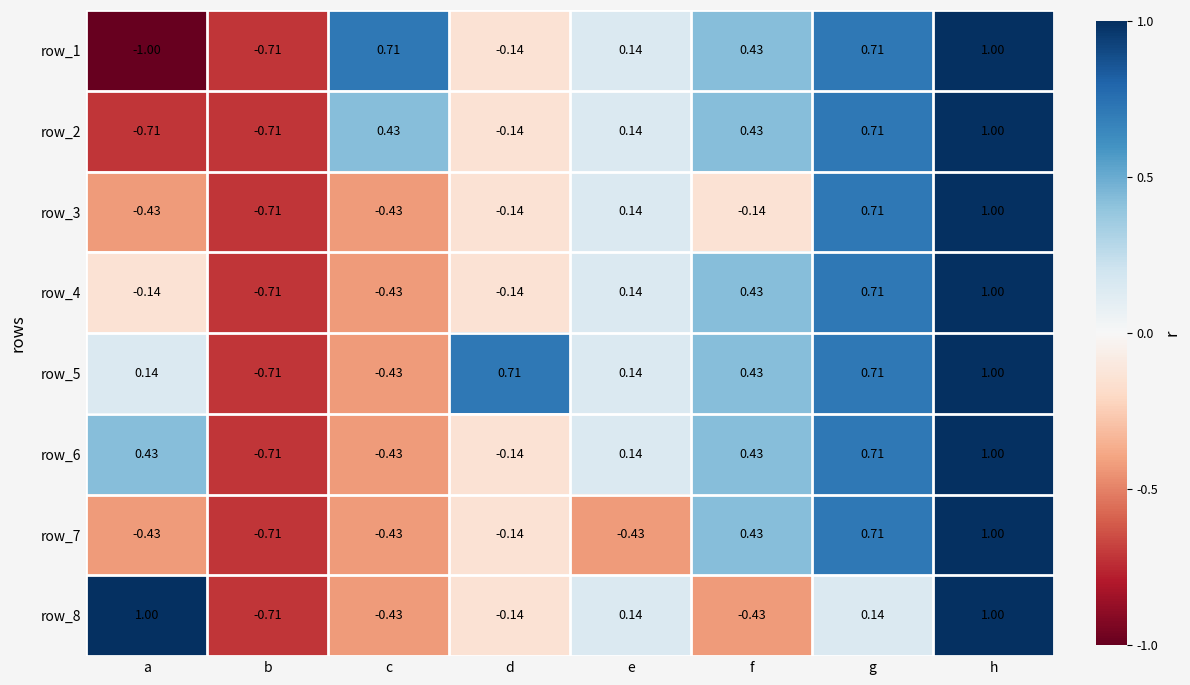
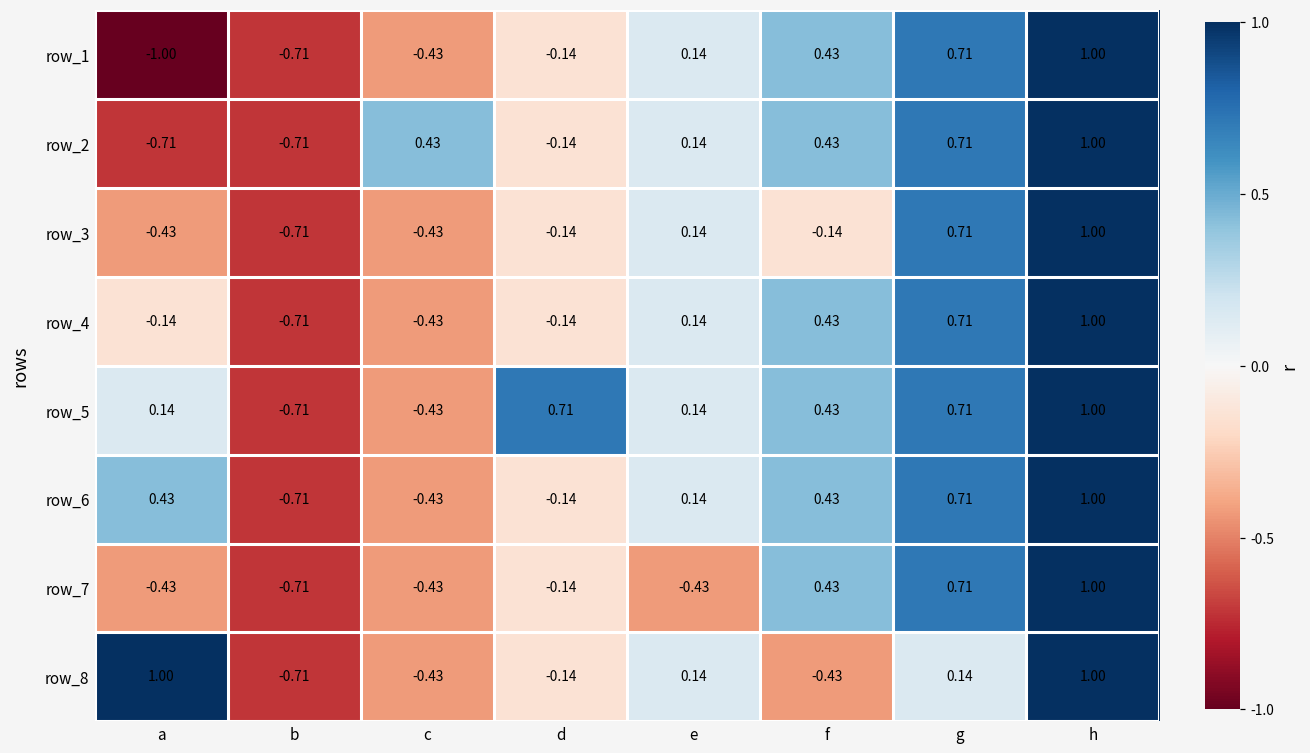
  {
    "row_1": {
      "a": -1.00,
      "b": -0.71,
-     "c": 0.71,
+     "c": -0.43,
      "d": -0.14,
      "e": 0.14,
      "f": 0.43,
      "g": 0.71,
      "h": 1.00
    },
    "row_2": {
      "a": -0.71,
      "b": -0.71,
      "c": 0.43,
      "d": -0.14,
      "e": 0.14,
      "f": 0.43,
      "g": 0.71,
      "h": 1.00
    },
    "row_3": {
      "a": -0.43,
      "b": -0.71,
      "c": -0.43,
      "d": -0.14,
      "e": 0.14,
      "f": -0.14,
      "g": 0.71,
      "h": 1.00
    },
    "row_4": {
      "a": -0.14,
      "b": -0.71,
      "c": -0.43,
      "d": -0.14,
      "e": 0.14,
      "f": 0.43,
      "g": 0.71,
      "h": 1.00
    },
    "row_5": {
      "a": 0.14,
      "b": -0.71,
      "c": -0.43,
      "d": 0.71,
      "e": 0.14,
      "f": 0.43,
      "g": 0.71,
      "h": 1.00
    },
    "row_6": {
      "a": 0.43,
      "b": -0.71,
      "c": -0.43,
      "d": -0.14,
      "e": 0.14,
      "f": 0.43,
      "g": 0.71,
      "h": 1.00
    },
    "row_7": {
      "a": -0.43,
      "b": -0.71,
      "c": -0.43,
      "d": -0.14,
      "e": -0.43,
      "f": 0.43,
      "g": 0.71,
      "h": 1.00
    },
    "row_8": {
      "a": 1.00,
      "b": -0.71,
      "c": -0.43,
      "d": -0.14,
      "e": 0.14,
      "f": -0.43,
      "g": 0.14,
      "h": 1.00
    }
  }
